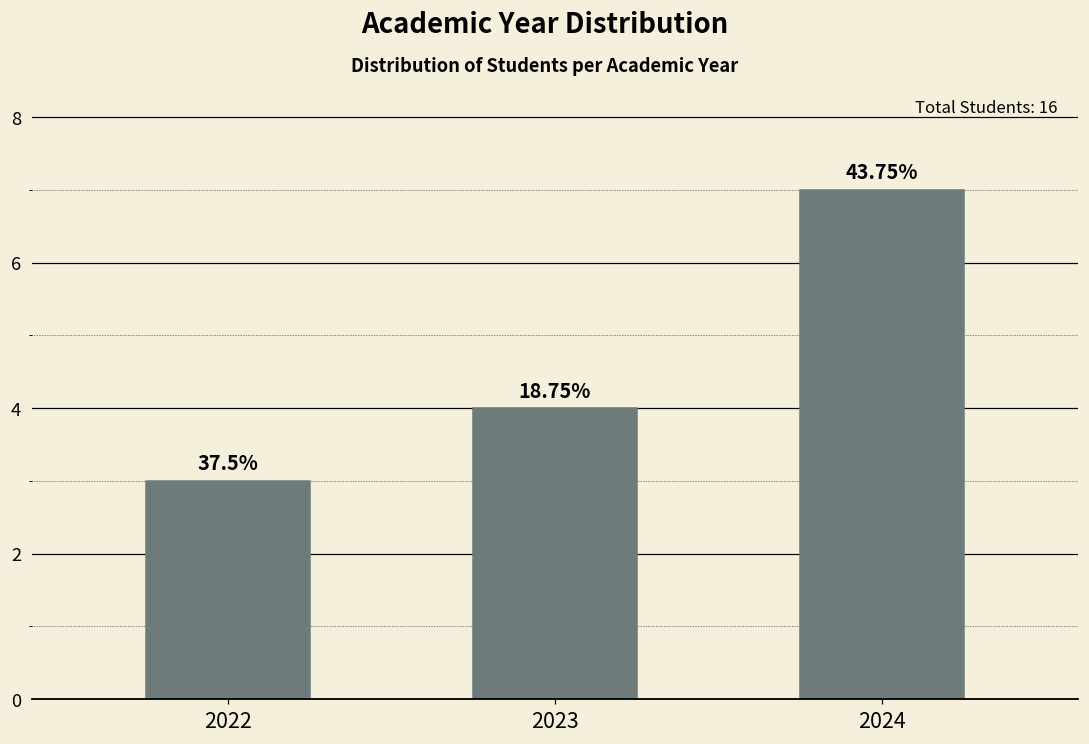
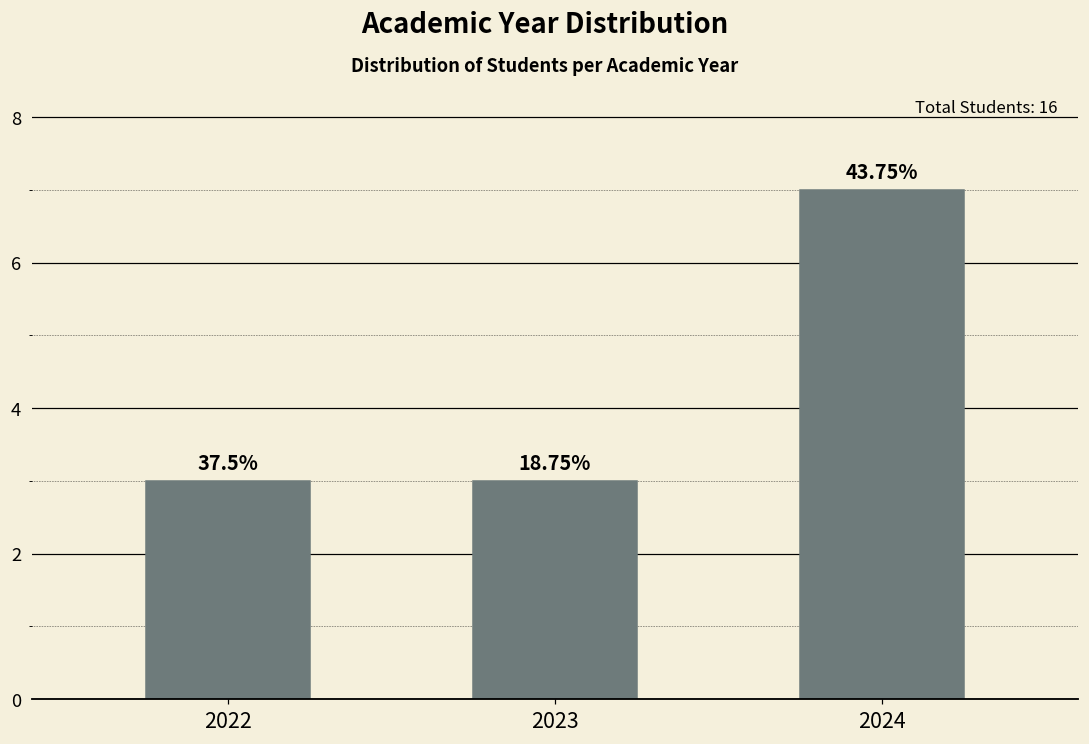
  {
-   "2023": 4
+   "2023": 3
  }
